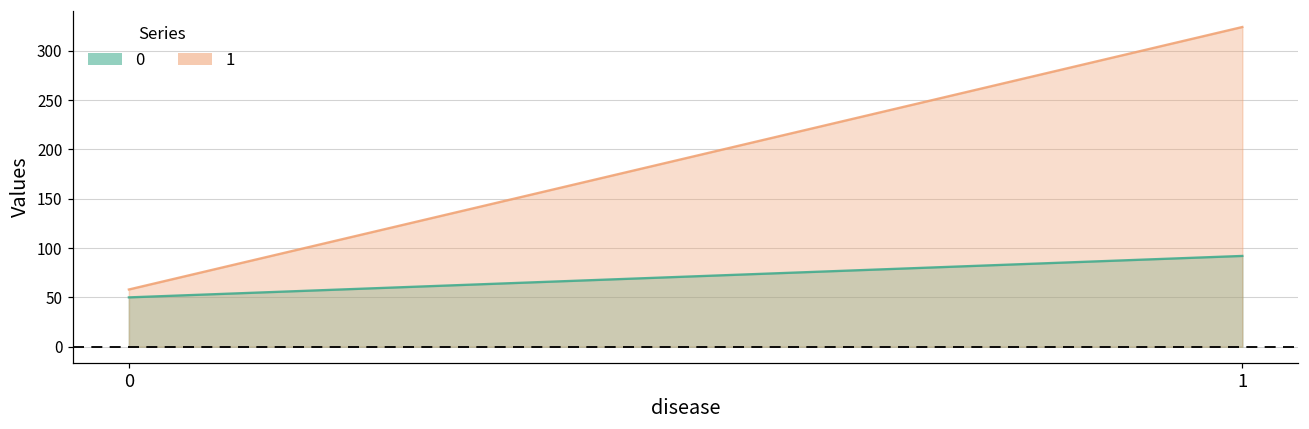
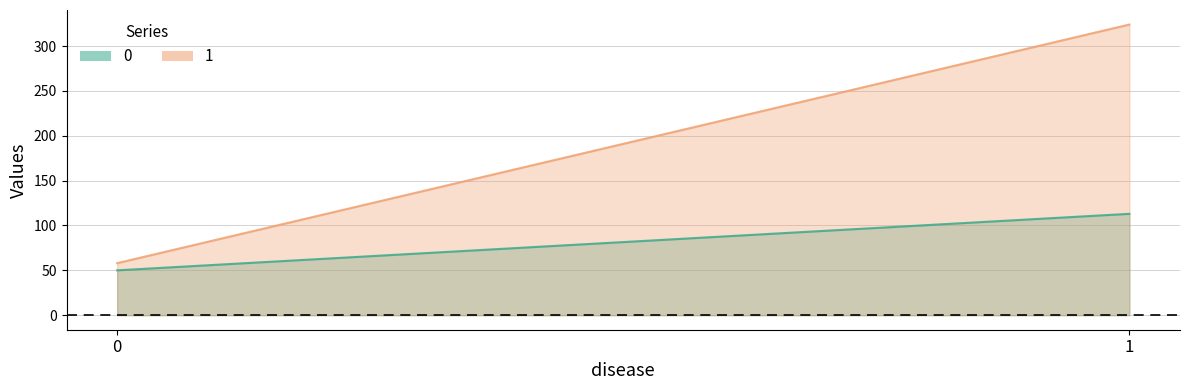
  {
    "0": {
      "0": 50,
-     "1": 90
+     "1": 110
    },
    "1": {
      "0": 60,
      "1": 320
    }
  }
